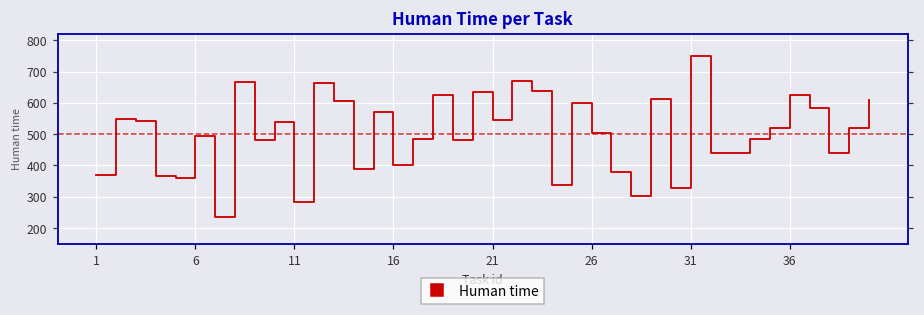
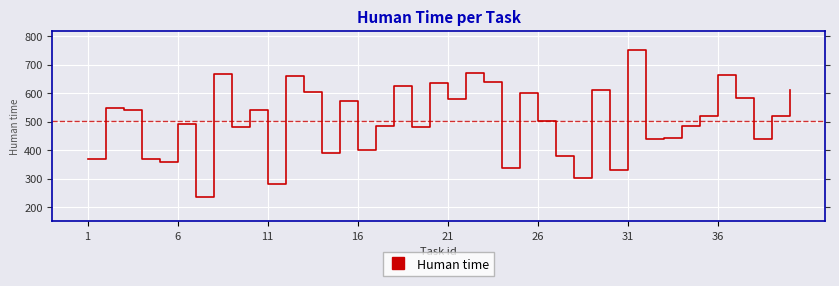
  {
    "1": 370,
    "6": 490,
    "11": 280,
    "16": 400,
-   "21": 550,
+   "21": 580,
    "26": 500,
    "31": 750,
-   "36": 620
+   "36": 660
  }
